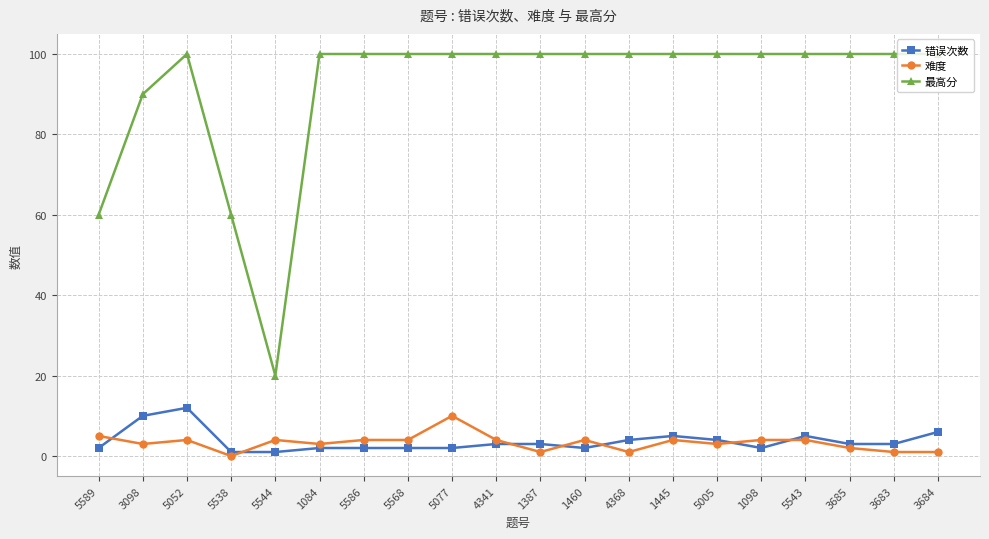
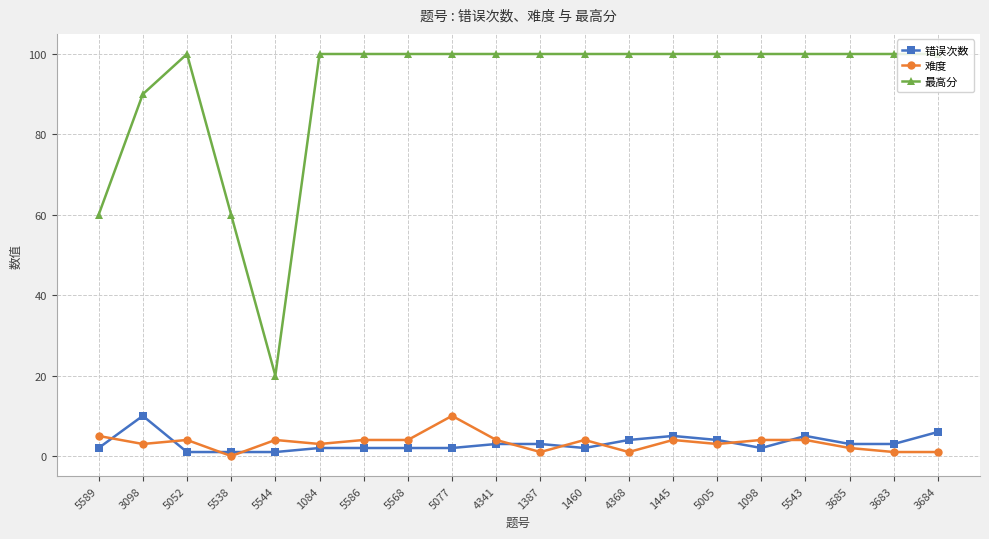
  {
    "错误次数": {
      "5589": 2,
      "3098": 10,
-     "5052": 12,
+     "5052": 1,
      "5538": 1,
      "5544": 1,
      "1084": 2,
      "5586": 2,
      "5568": 2,
      "5077": 2,
      "4341": 3,
      "1387": 3,
      "1460": 2,
      "4368": 4,
      "1445": 5,
      "5005": 4,
      "1098": 2,
      "5543": 5,
      "3685": 3,
      "3683": 3,
      "3684": 6
    },
    "难度": {
      "5589": 5,
      "3098": 3,
      "5052": 4,
      "5538": 0,
      "5544": 4,
      "1084": 3,
      "5586": 4,
      "5568": 4,
      "5077": 10,
      "4341": 4,
      "1387": 1,
      "1460": 4,
      "4368": 1,
      "1445": 4,
      "5005": 3,
      "1098": 4,
      "5543": 4,
      "3685": 2,
      "3683": 1,
      "3684": 1
    },
    "最高分": {
      "5589": 60,
      "3098": 90,
      "5052": 100,
      "5538": 60,
      "5544": 20,
      "1084": 100,
      "5586": 100,
      "5568": 100,
      "5077": 100,
      "4341": 100,
      "1387": 100,
      "1460": 100,
      "4368": 100,
      "1445": 100,
      "5005": 100,
      "1098": 100,
      "5543": 100,
      "3685": 100,
      "3683": 100
    }
  }
